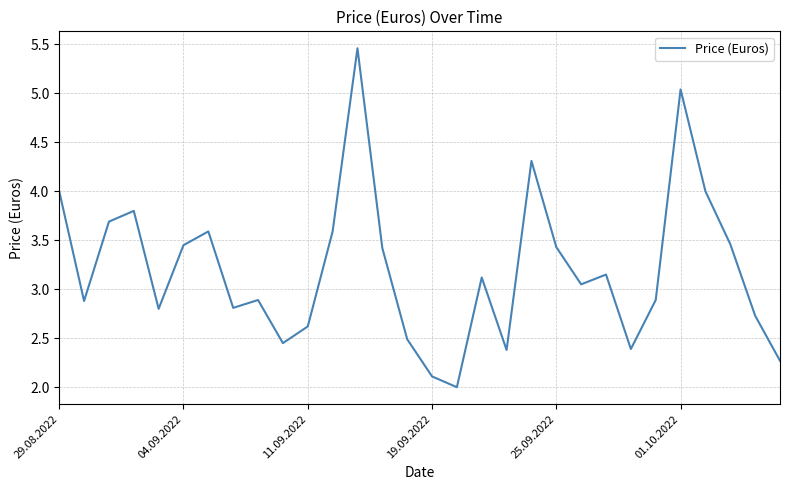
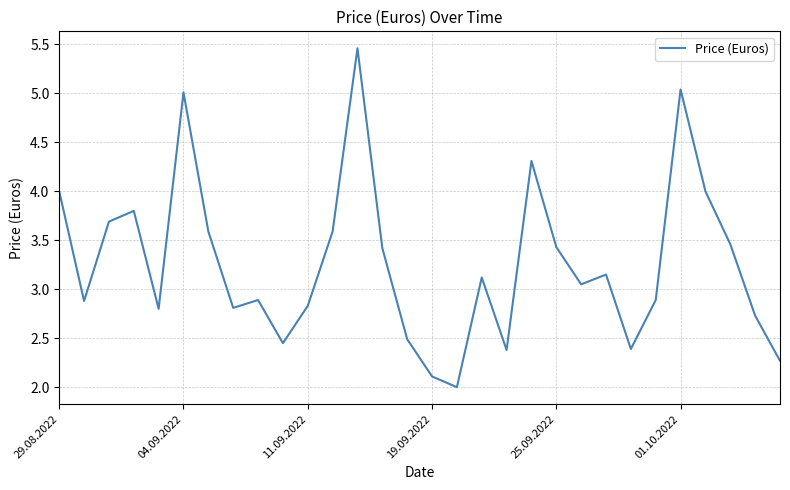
  {
    "29.08.2022": 4.0,
-   "04.09.2022": 3.5,
-   "11.09.2022": 2.6,
+   "04.09.2022": 5.0,
+   "11.09.2022": 2.8,
    "19.09.2022": 2.1,
    "25.09.2022": 3.4,
    "01.10.2022": 5.0
  }
